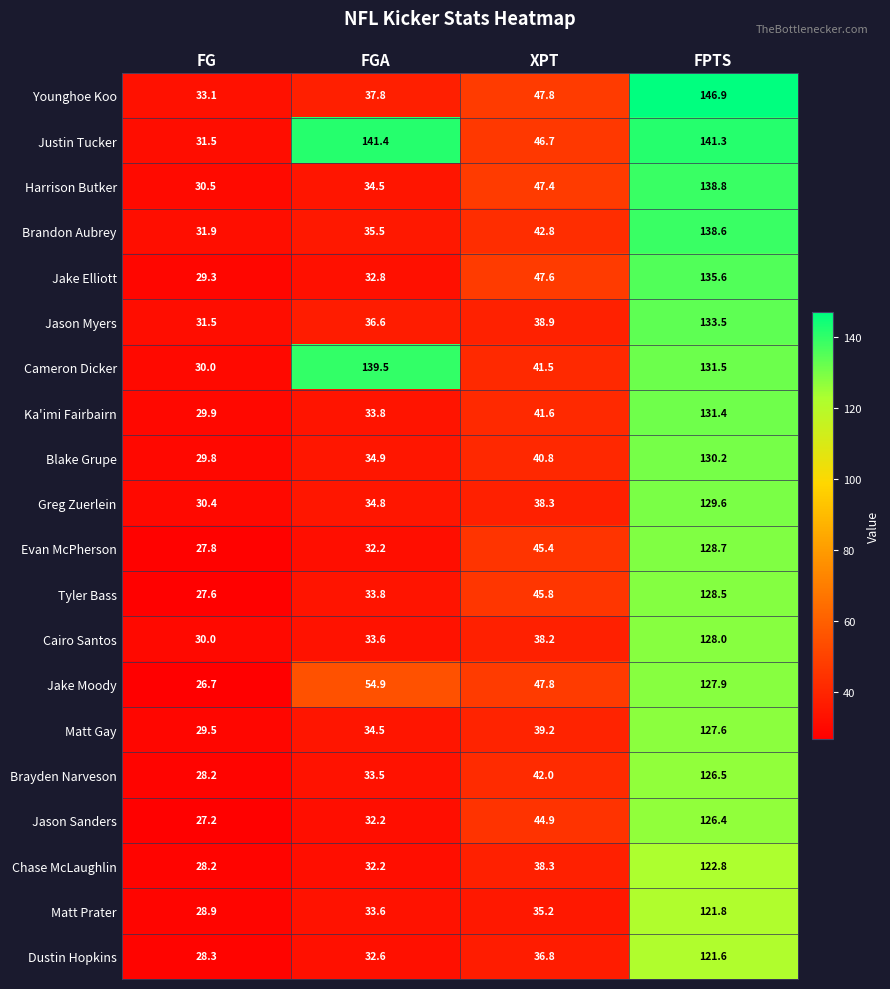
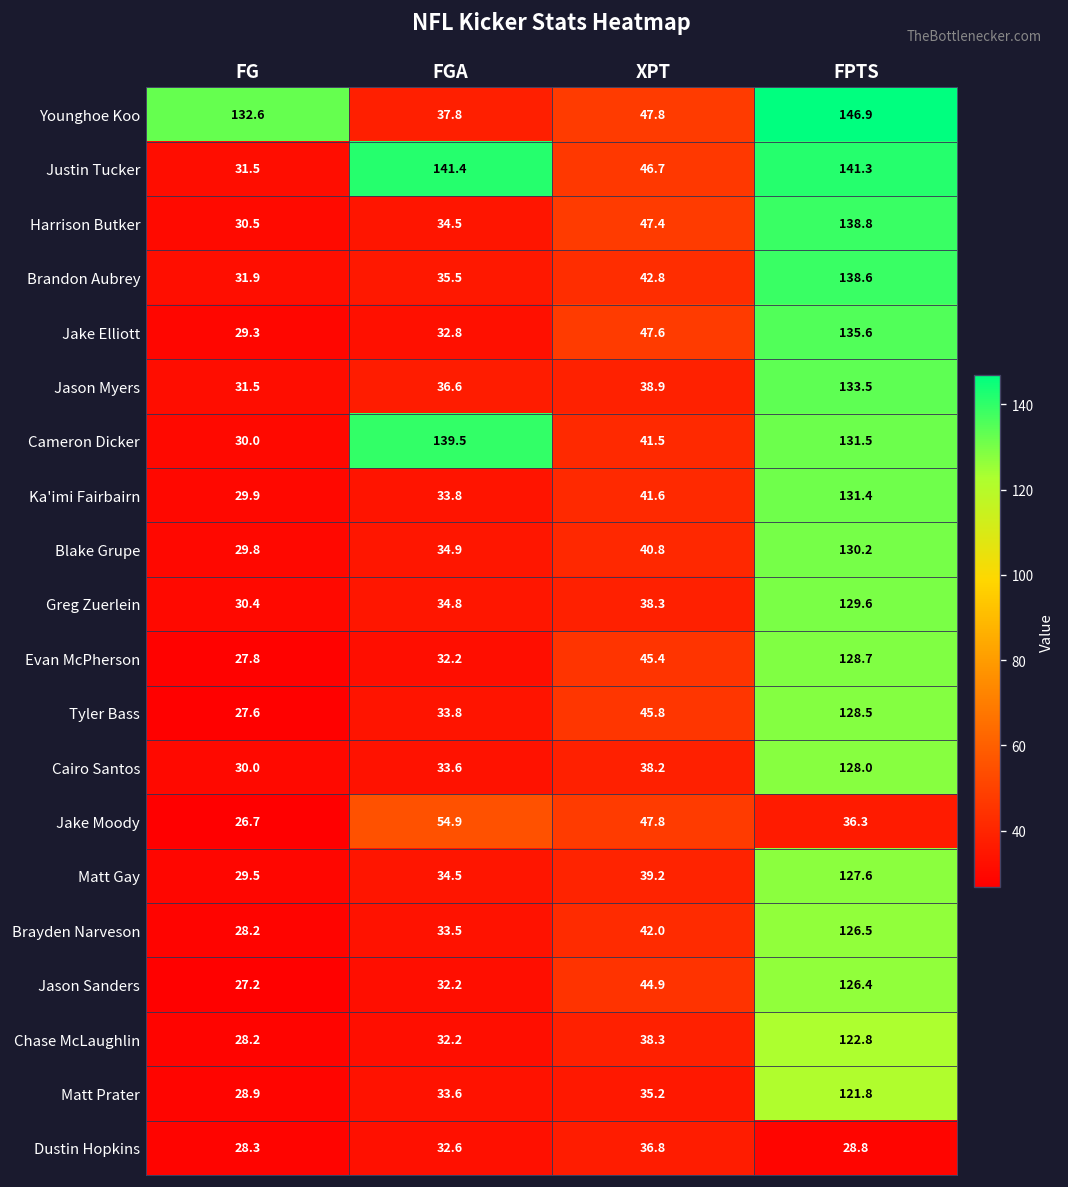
  {
    "Younghoe Koo": {
-     "FG": 33.1,
+     "FG": 132.6,
      "FGA": 37.8,
      "XPT": 47.8,
      "FPTS": 146.9
    },
    "Justin Tucker": {
      "FG": 31.5,
      "FGA": 141.4,
      "XPT": 46.7,
      "FPTS": 141.3
    },
    "Harrison Butker": {
      "FG": 30.5,
      "FGA": 34.5,
      "XPT": 47.4,
      "FPTS": 138.8
    },
    "Brandon Aubrey": {
      "FG": 31.9,
      "FGA": 35.5,
      "XPT": 42.8,
      "FPTS": 138.6
    },
    "Jake Elliott": {
      "FG": 29.3,
      "FGA": 32.8,
      "XPT": 47.6,
      "FPTS": 135.6
    },
    "Jason Myers": {
      "FG": 31.5,
      "FGA": 36.6,
      "XPT": 38.9,
      "FPTS": 133.5
    },
    "Cameron Dicker": {
      "FG": 30.0,
      "FGA": 139.5,
      "XPT": 41.5,
      "FPTS": 131.5
    },
    "Ka'imi Fairbairn": {
      "FG": 29.9,
      "FGA": 33.8,
      "XPT": 41.6,
      "FPTS": 131.4
    },
    "Blake Grupe": {
      "FG": 29.8,
      "FGA": 34.9,
      "XPT": 40.8,
      "FPTS": 130.2
    },
    "Greg Zuerlein": {
      "FG": 30.4,
      "FGA": 34.8,
      "XPT": 38.3,
      "FPTS": 129.6
    },
    "Evan McPherson": {
      "FG": 27.8,
      "FGA": 32.2,
      "XPT": 45.4,
      "FPTS": 128.7
    },
    "Tyler Bass": {
      "FG": 27.6,
      "FGA": 33.8,
      "XPT": 45.8,
      "FPTS": 128.5
    },
    "Cairo Santos": {
      "FG": 30.0,
      "FGA": 33.6,
      "XPT": 38.2,
      "FPTS": 128.0
    },
    "Jake Moody": {
      "FG": 26.7,
      "FGA": 54.9,
      "XPT": 47.8,
-     "FPTS": 127.9
+     "FPTS": 36.3
    },
    "Matt Gay": {
      "FG": 29.5,
      "FGA": 34.5,
      "XPT": 39.2,
      "FPTS": 127.6
    },
    "Brayden Narveson": {
      "FG": 28.2,
      "FGA": 33.5,
      "XPT": 42.0,
      "FPTS": 126.5
    },
    "Jason Sanders": {
      "FG": 27.2,
      "FGA": 32.2,
      "XPT": 44.9,
      "FPTS": 126.4
    },
    "Chase McLaughlin": {
      "FG": 28.2,
      "FGA": 32.2,
      "XPT": 38.3,
      "FPTS": 122.8
    },
    "Matt Prater": {
      "FG": 28.9,
      "FGA": 33.6,
      "XPT": 35.2,
      "FPTS": 121.8
    },
    "Dustin Hopkins": {
      "FG": 28.3,
      "FGA": 32.6,
      "XPT": 36.8,
-     "FPTS": 121.6
+     "FPTS": 28.8
    }
  }
